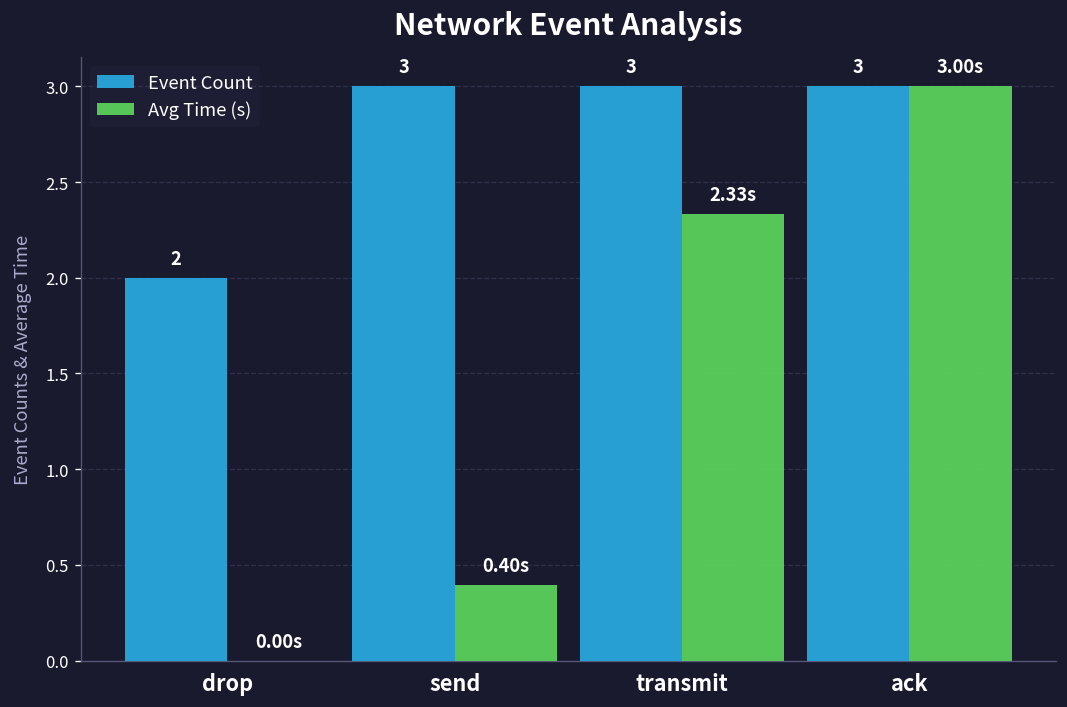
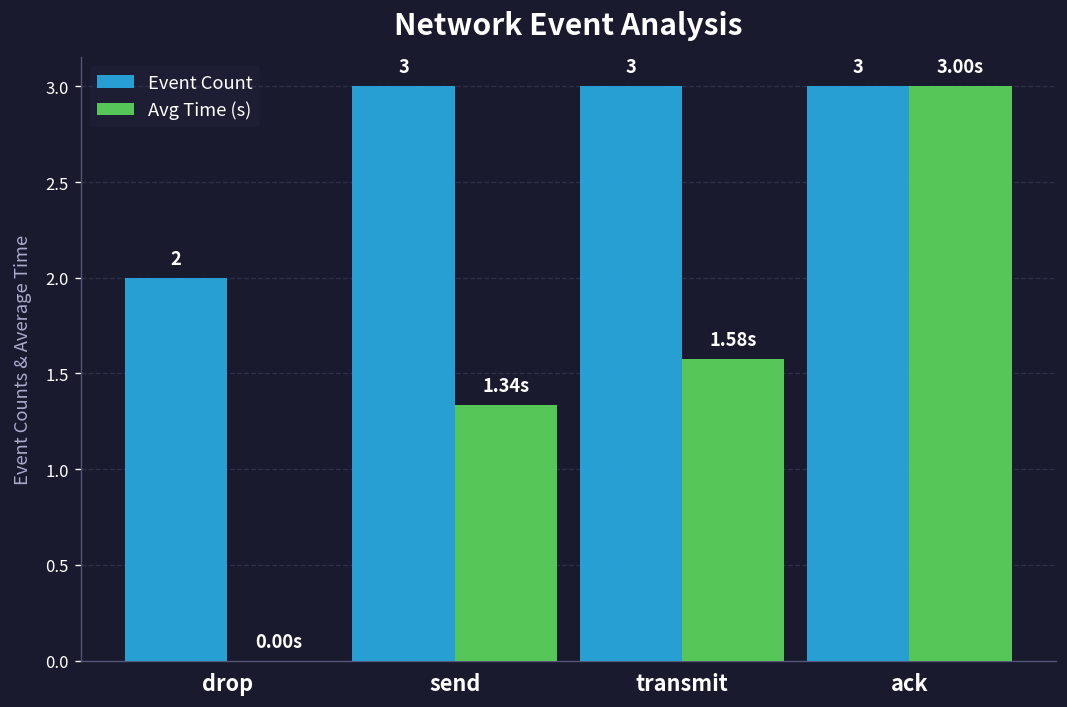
  {
    "Event Count": {
      "drop": "2",
      "send": "3",
      "transmit": "3",
      "ack": "3"
    },
    "Avg Time (s)": {
      "drop": "0.00s",
-     "send": "0.40s",
-     "transmit": "2.33s",
+     "send": "1.34s",
+     "transmit": "1.58s",
      "ack": "3.00s"
    }
  }
